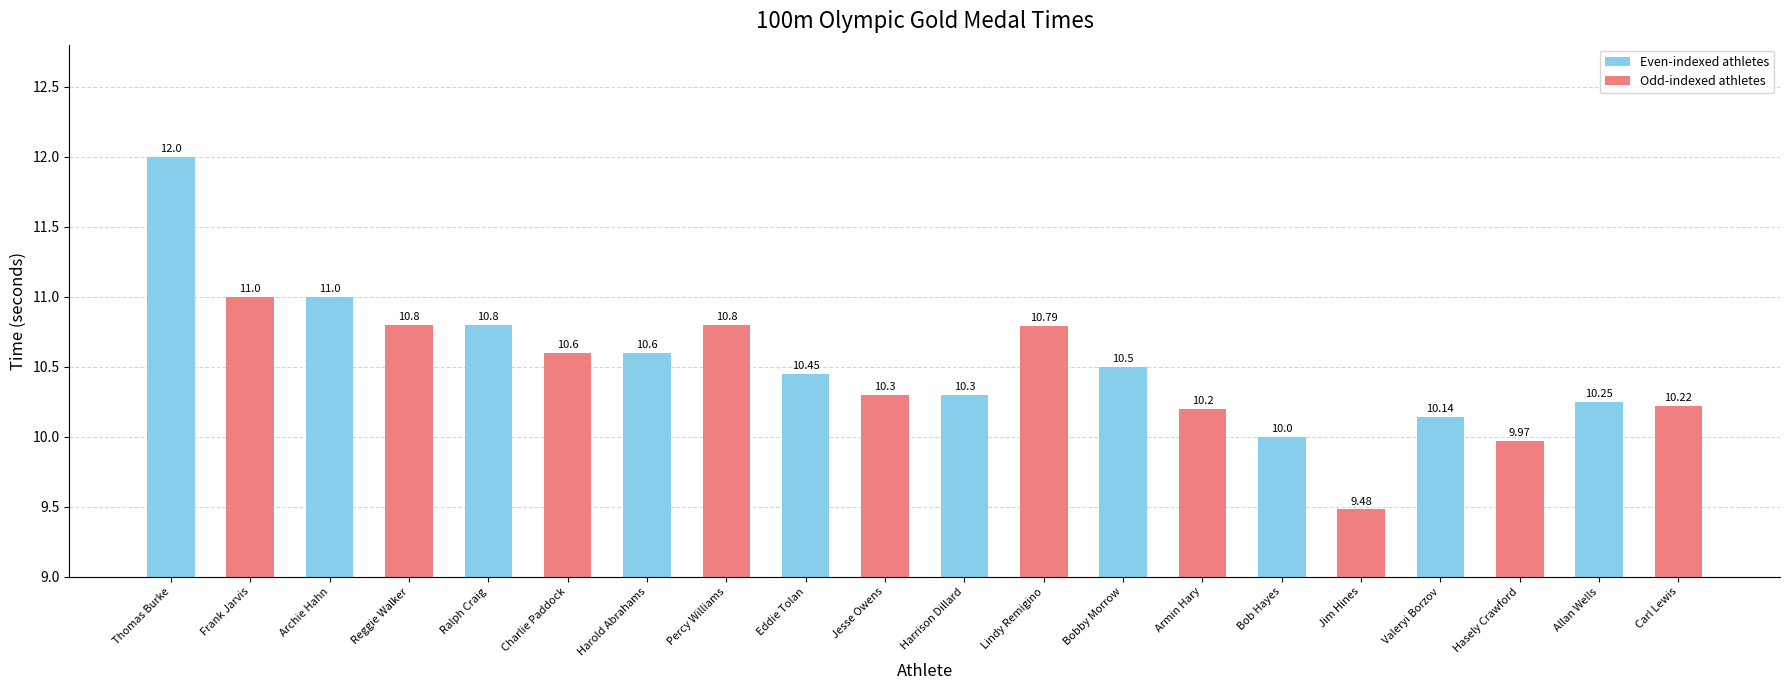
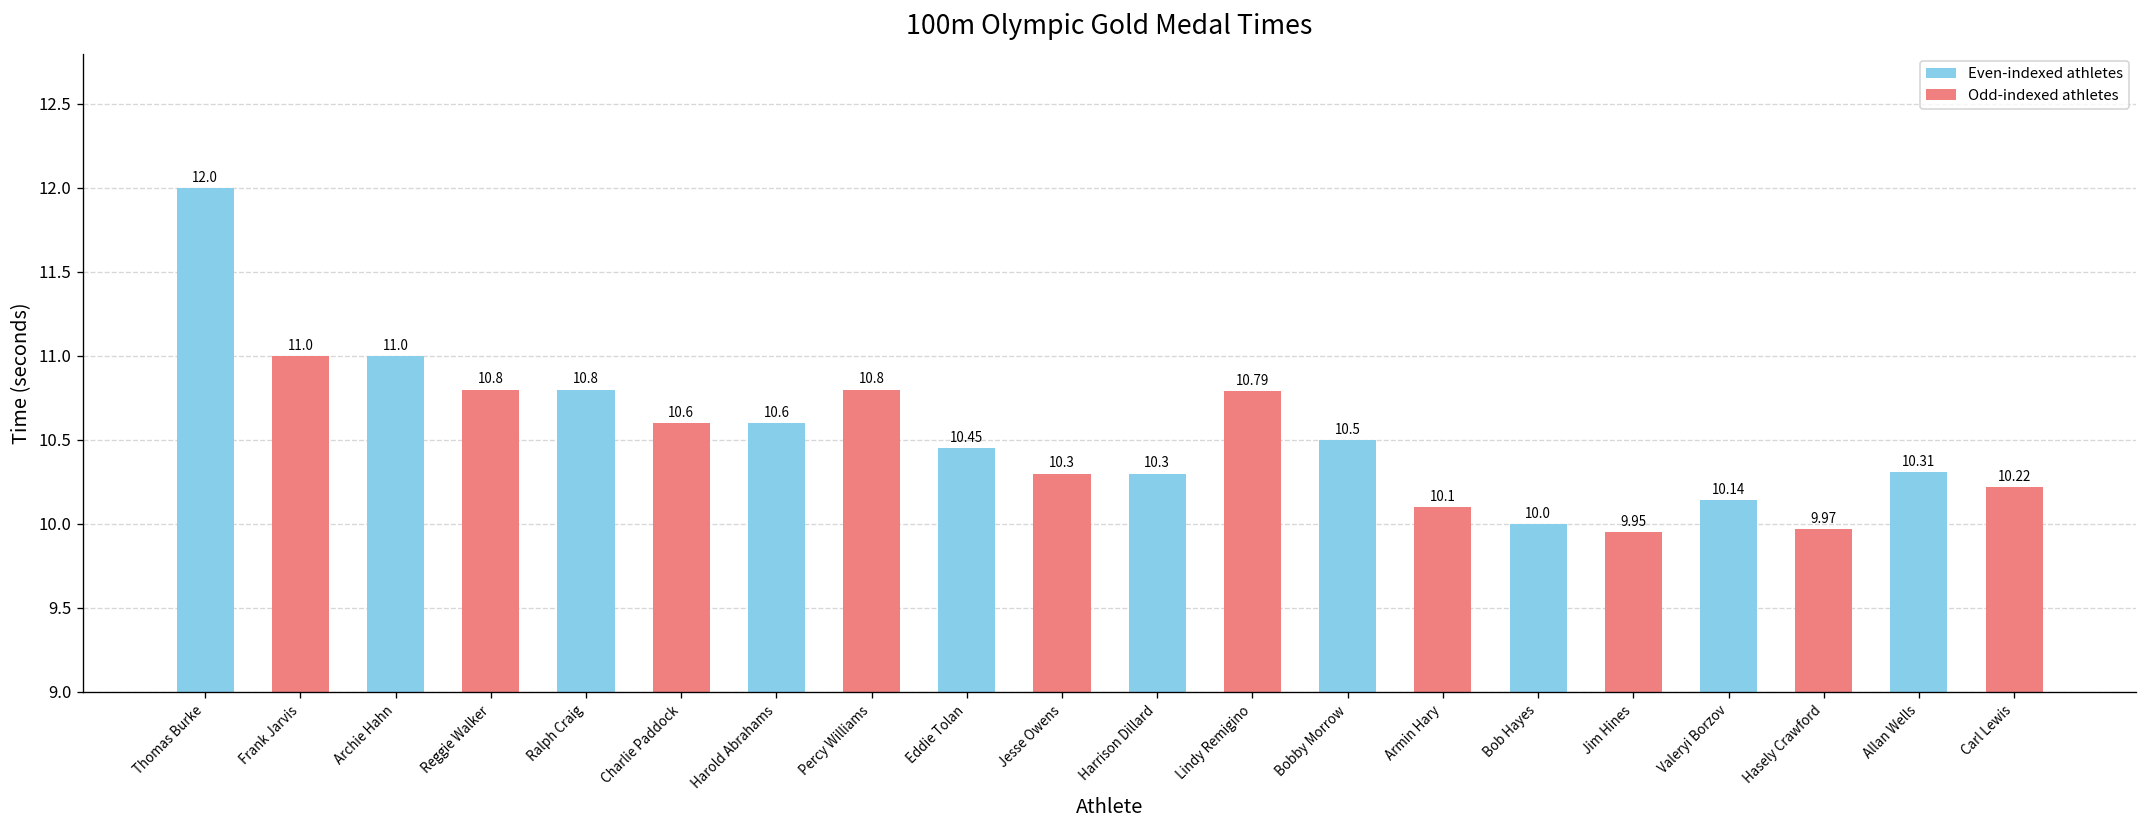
  {
    "Thomas Burke": 12.0,
    "Frank Jarvis": 11.0,
    "Archie Hahn": 11.0,
    "Reggie Walker": 10.8,
    "Ralph Craig": 10.8,
    "Charlie Paddock": 10.6,
    "Harold Abrahams": 10.6,
    "Percy Williams": 10.8,
    "Eddie Tolan": 10.45,
    "Jesse Owens": 10.3,
    "Harrison Dillard": 10.3,
    "Lindy Remigino": 10.79,
    "Bobby Morrow": 10.5,
-   "Armin Hary": 10.2,
+   "Armin Hary": 10.1,
    "Bob Hayes": 10.0,
-   "Jim Hines": 9.48,
+   "Jim Hines": 9.95,
    "Valeryi Borzov": 10.14,
    "Hasely Crawford": 9.97,
-   "Allan Wells": 10.25,
+   "Allan Wells": 10.31,
    "Carl Lewis": 10.22
  }
